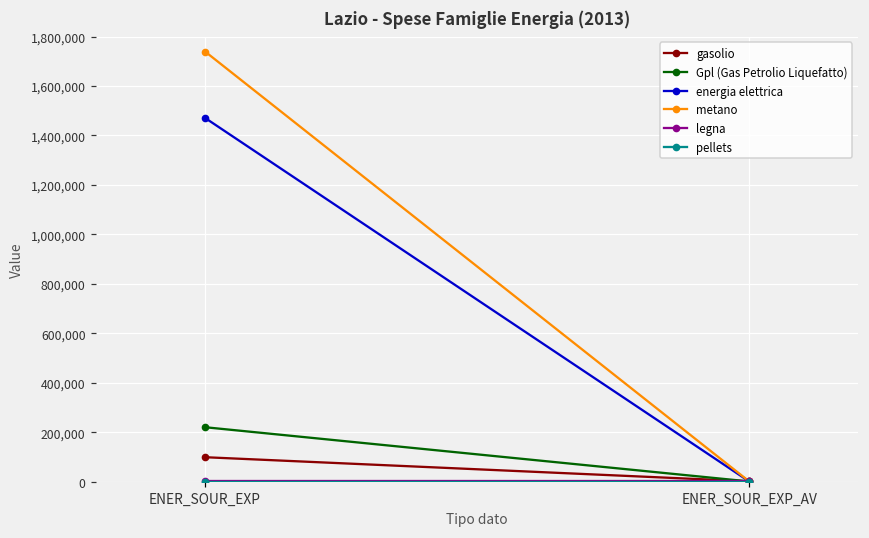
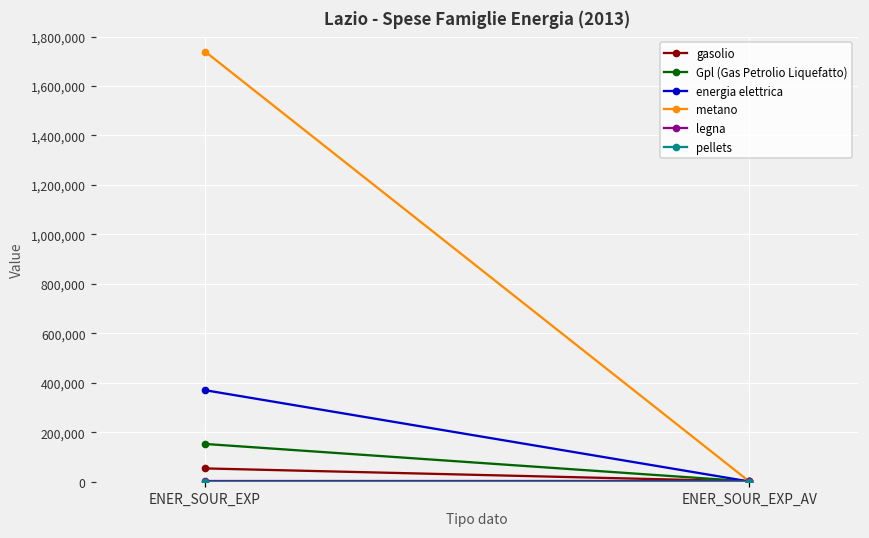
  {
    "gasolio": {
-     "ENER_SOUR_EXP": "100,000"
+     "ENER_SOUR_EXP": "50,000"
    },
    "Gpl (Gas Petrolio Liquefatto)": {
-     "ENER_SOUR_EXP": "220,000"
+     "ENER_SOUR_EXP": "150,000"
    },
    "energia elettrica": {
-     "ENER_SOUR_EXP": "1,470,000"
+     "ENER_SOUR_EXP": "370,000"
    },
    "metano": {
      "ENER_SOUR_EXP": "1,740,000"
    },
    "pellets": {
      "ENER_SOUR_EXP": "0"
    }
  }
